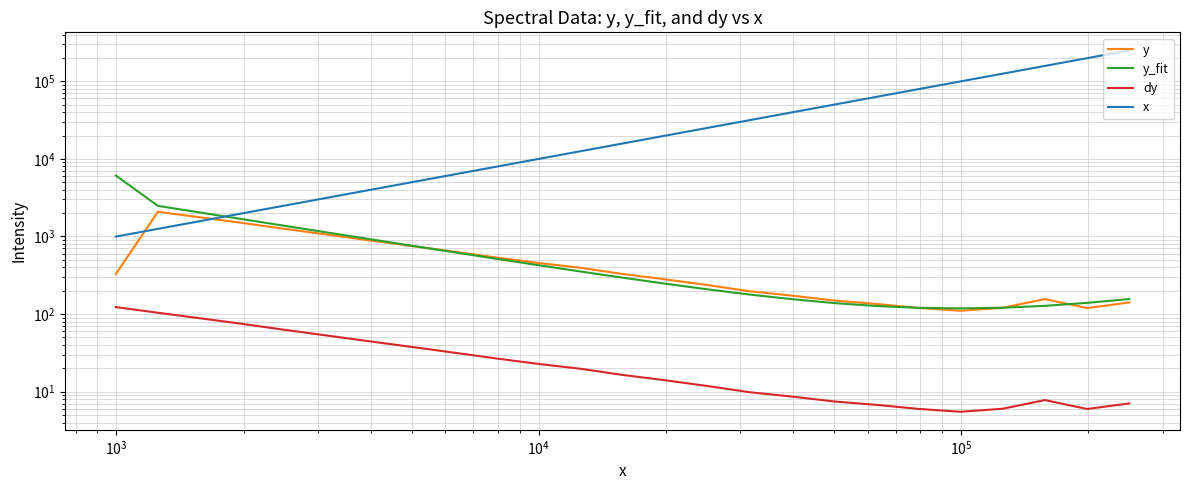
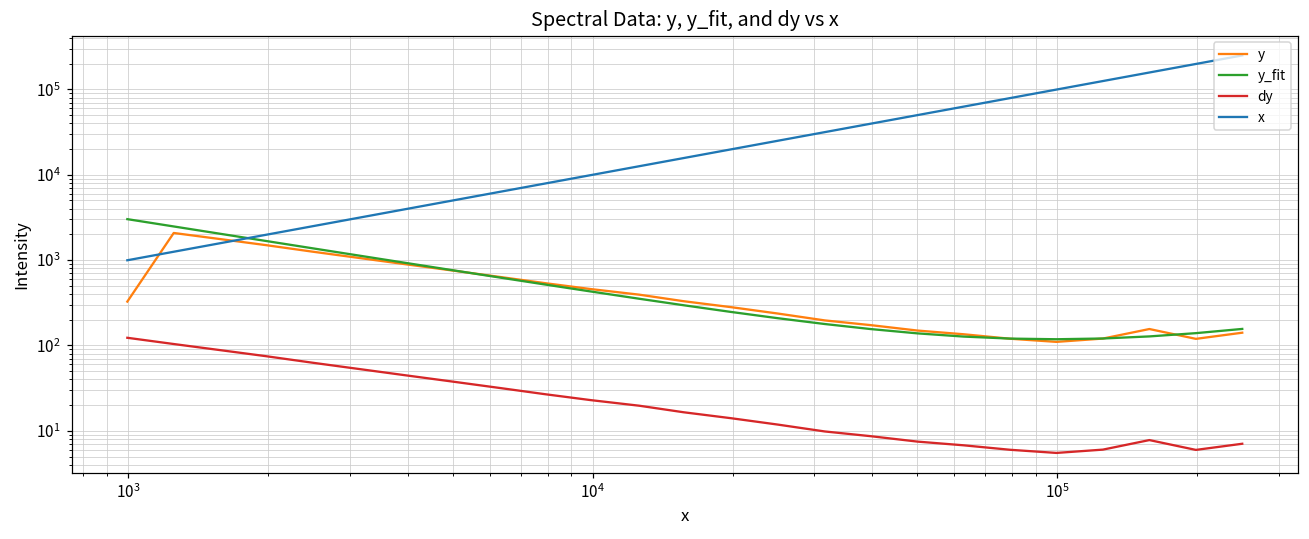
  {
    "y": {
      "10^3": 330
    },
    "y_fit": {
-     "10^3": 6000
+     "10^3": 3000
    },
    "dy": {
      "10^3": 120
    },
    "x": {
      "10^3": 1000
    }
  }
